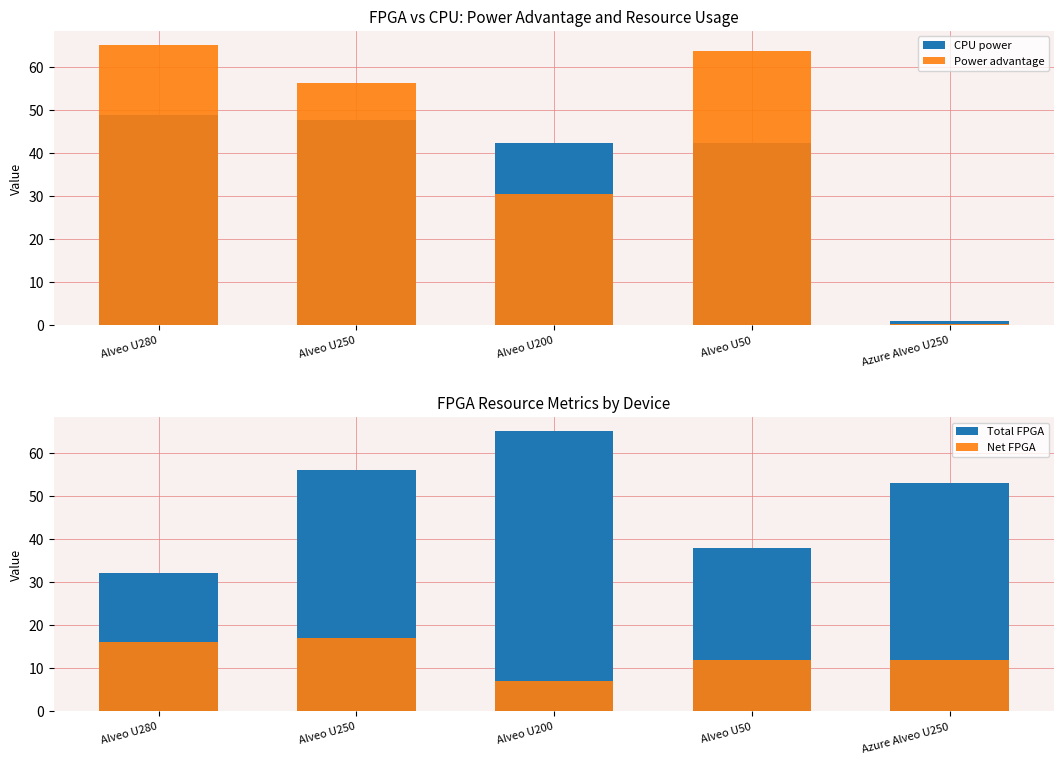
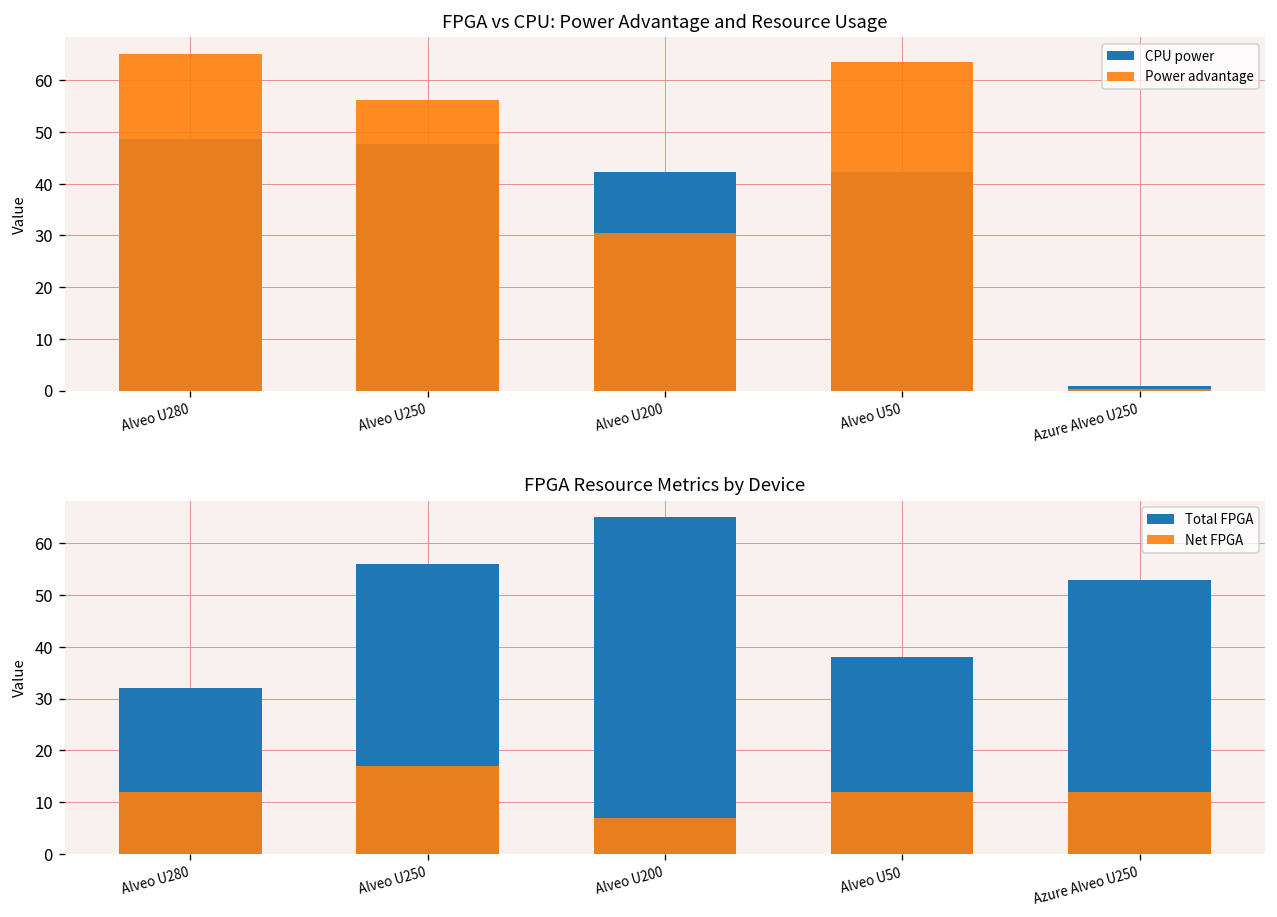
  {
    "FPGA vs CPU: Power Advantage and Resource Usage": {
      "CPU power": {
        "Alveo U200": 42,
        "Azure Alveo U250": 1
      },
      "Power advantage": {
        "Alveo U280": 65,
        "Alveo U250": 56,
        "Alveo U50": 64
      }
    },
    "FPGA Resource Metrics by Device": {
      "Total FPGA": {
        "Alveo U280": 32,
        "Alveo U250": 56,
        "Alveo U200": 65,
        "Alveo U50": 38,
        "Azure Alveo U250": 53
      },
      "Net FPGA": {
-       "Alveo U280": 16
+       "Alveo U280": 12
      }
    }
  }
